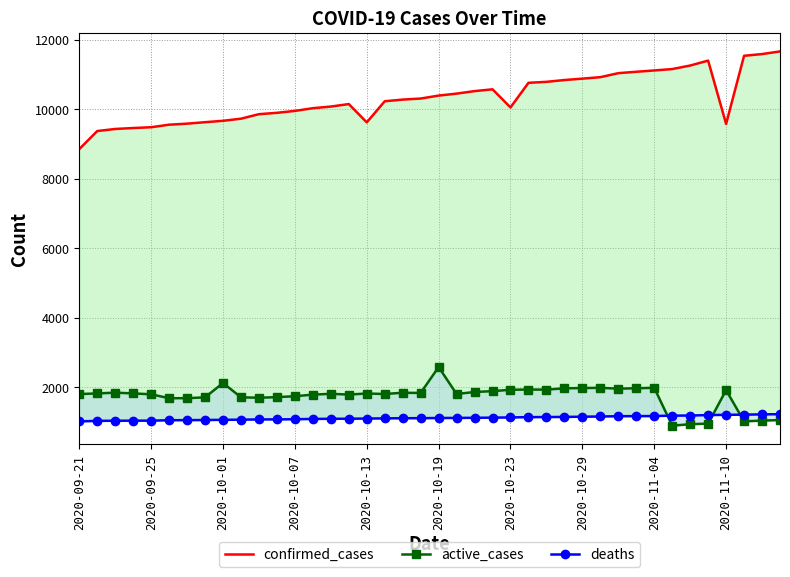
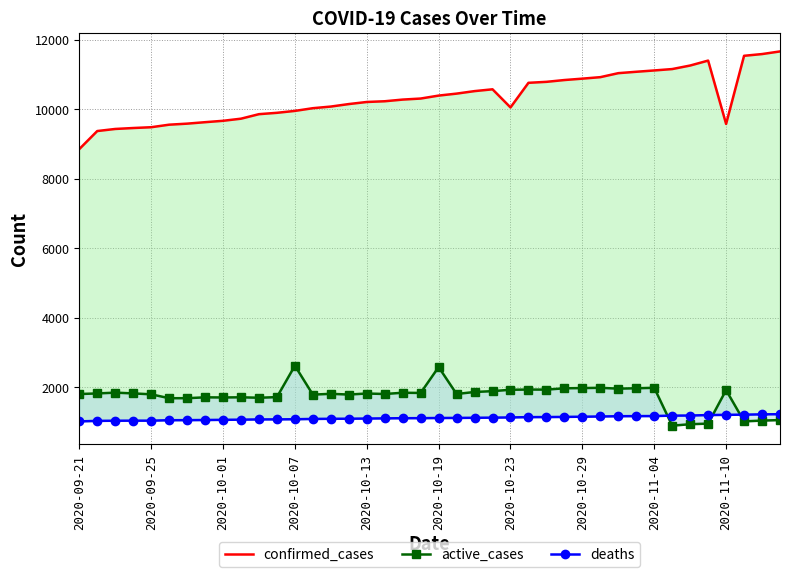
  {
    "confirmed_cases": {
      "2020-09-21": 8900,
      "2020-09-25": 9500,
      "2020-10-01": 9700,
      "2020-10-07": 10000,
-     "2020-10-13": 9600,
+     "2020-10-13": 10200,
      "2020-10-19": 10400,
      "2020-10-23": 10100,
      "2020-10-29": 10900,
      "2020-11-04": 11100,
      "2020-11-10": 9600
    },
    "active_cases": {
-     "2020-10-01": 2100,
-     "2020-10-07": 1700
+     "2020-10-01": 1700,
+     "2020-10-07": 2600
    },
    "deaths": {
      "2020-09-21": 1000,
      "2020-09-25": 1000,
      "2020-10-01": 1100,
      "2020-10-07": 1100,
      "2020-10-13": 1100,
      "2020-10-19": 1100,
      "2020-10-23": 1100,
      "2020-10-29": 1100,
      "2020-11-04": 1200,
      "2020-11-10": 1200
    }
  }
